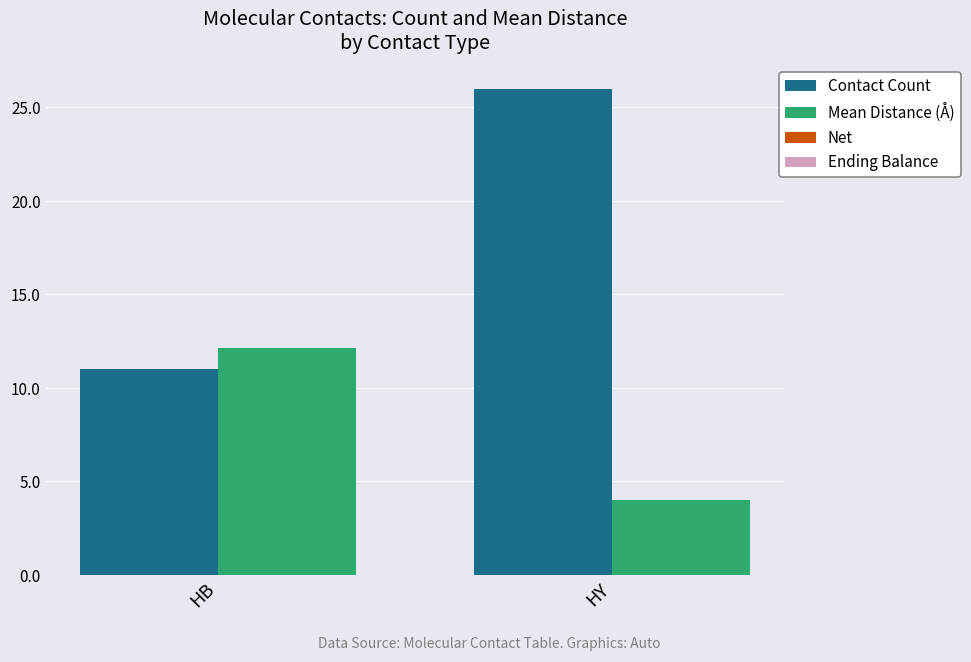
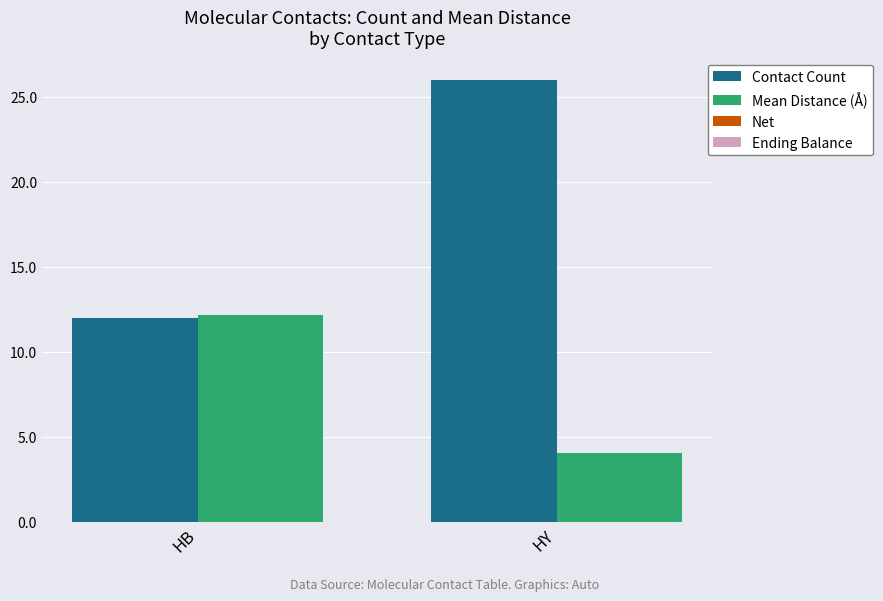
  {
    "Contact Count": {
-     "HB": 11,
+     "HB": 12,
      "HY": 26
    },
    "Mean Distance (Å)": {
      "HB": 12.2,
      "HY": 4
    },
    "Net": {
      "HB": 0,
      "HY": 0
    },
    "Ending Balance": {
      "HB": 0,
      "HY": 0
    }
  }
